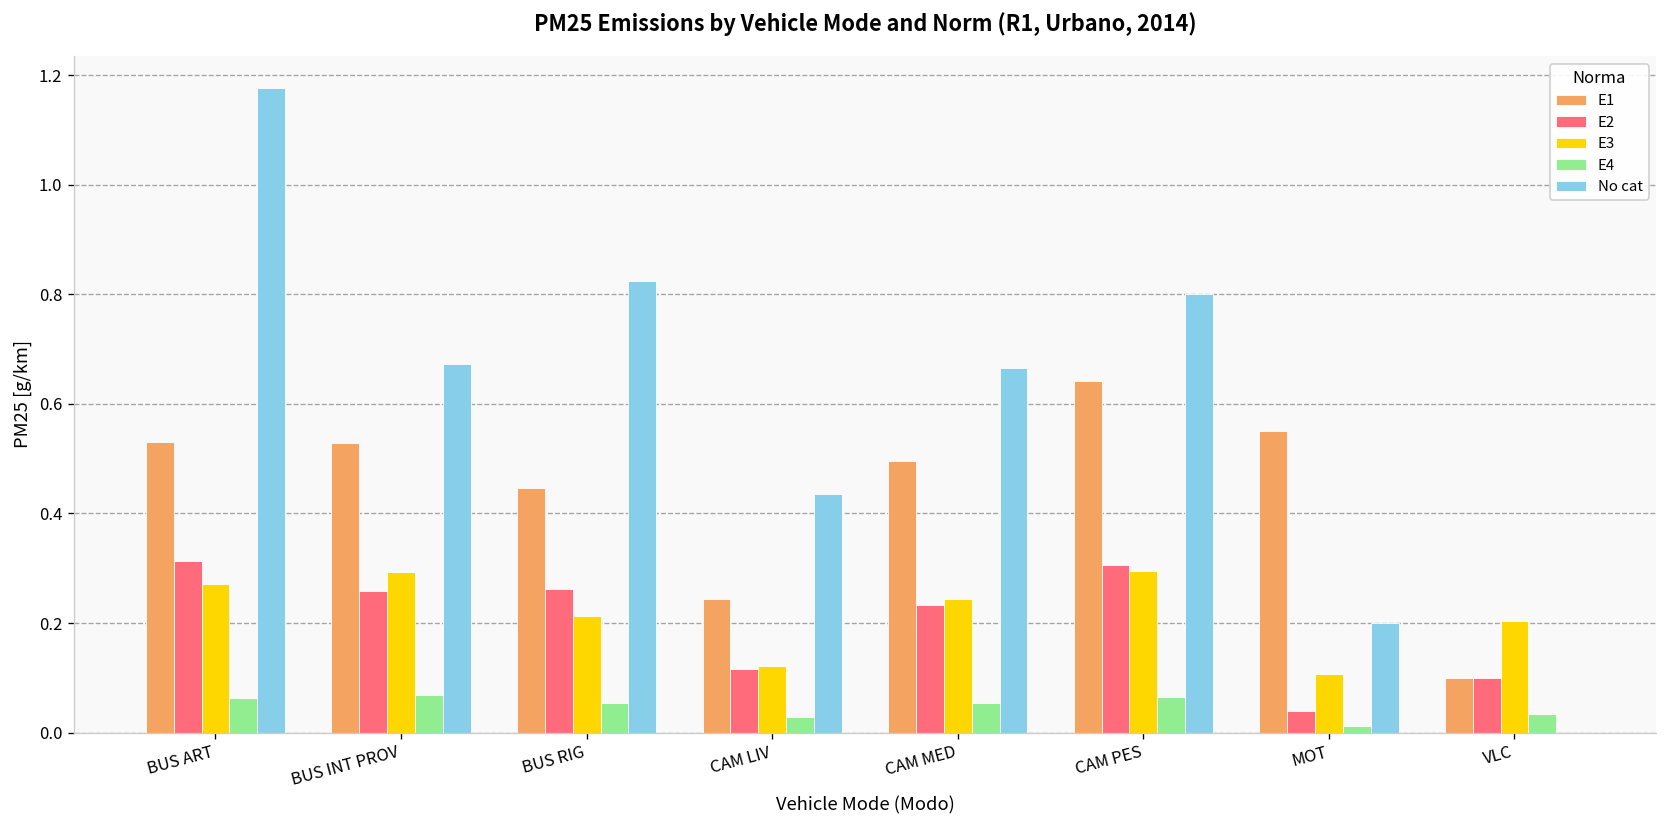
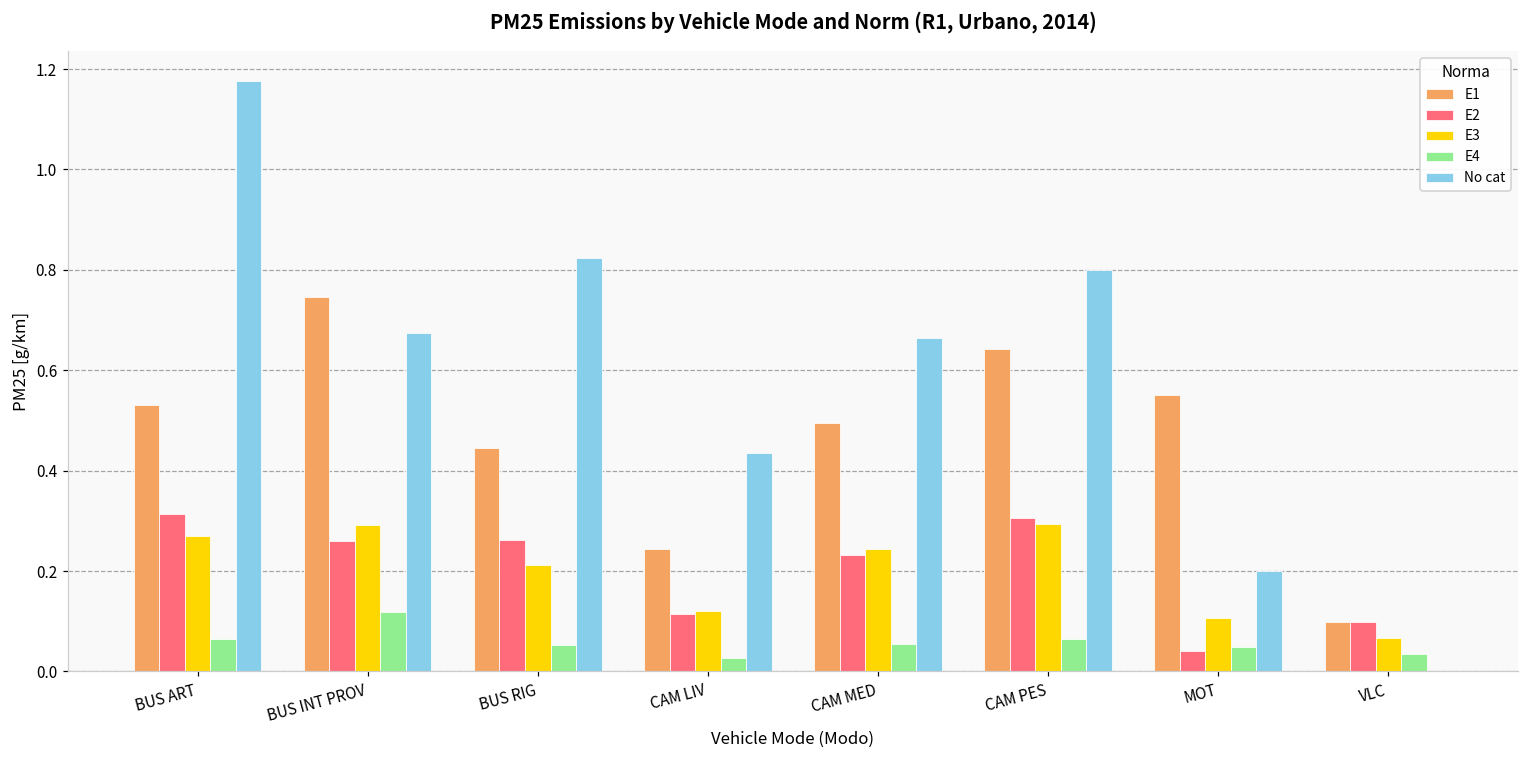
  {
    "E1": {
      "BUS ART": 0.53,
-     "BUS INT PROV": 0.53,
+     "BUS INT PROV": 0.75,
      "BUS RIG": 0.45,
      "CAM LIV": 0.24,
      "CAM MED": 0.49,
      "CAM PES": 0.64,
      "MOT": 0.55,
      "VLC": 0.10
    },
    "E2": {
      "BUS ART": 0.31,
      "BUS INT PROV": 0.26,
      "BUS RIG": 0.26,
      "CAM LIV": 0.12,
      "CAM MED": 0.23,
      "CAM PES": 0.31,
      "MOT": 0.04,
      "VLC": 0.10
    },
    "E3": {
      "BUS ART": 0.27,
      "BUS INT PROV": 0.29,
      "BUS RIG": 0.21,
      "CAM LIV": 0.12,
      "CAM MED": 0.24,
      "CAM PES": 0.29,
      "MOT": 0.11,
-     "VLC": 0.20
+     "VLC": 0.07
    },
    "E4": {
      "BUS ART": 0.06,
-     "BUS INT PROV": 0.07,
+     "BUS INT PROV": 0.12,
      "BUS RIG": 0.05,
      "CAM LIV": 0.03,
      "CAM MED": 0.05,
      "CAM PES": 0.07,
-     "MOT": 0.01,
+     "MOT": 0.05,
      "VLC": 0.03
    },
    "No cat": {
      "BUS ART": 1.18,
      "BUS INT PROV": 0.67,
      "BUS RIG": 0.82,
      "CAM LIV": 0.44,
      "CAM MED": 0.66,
      "CAM PES": 0.80,
      "MOT": 0.20,
      "VLC": 0.00
    }
  }
